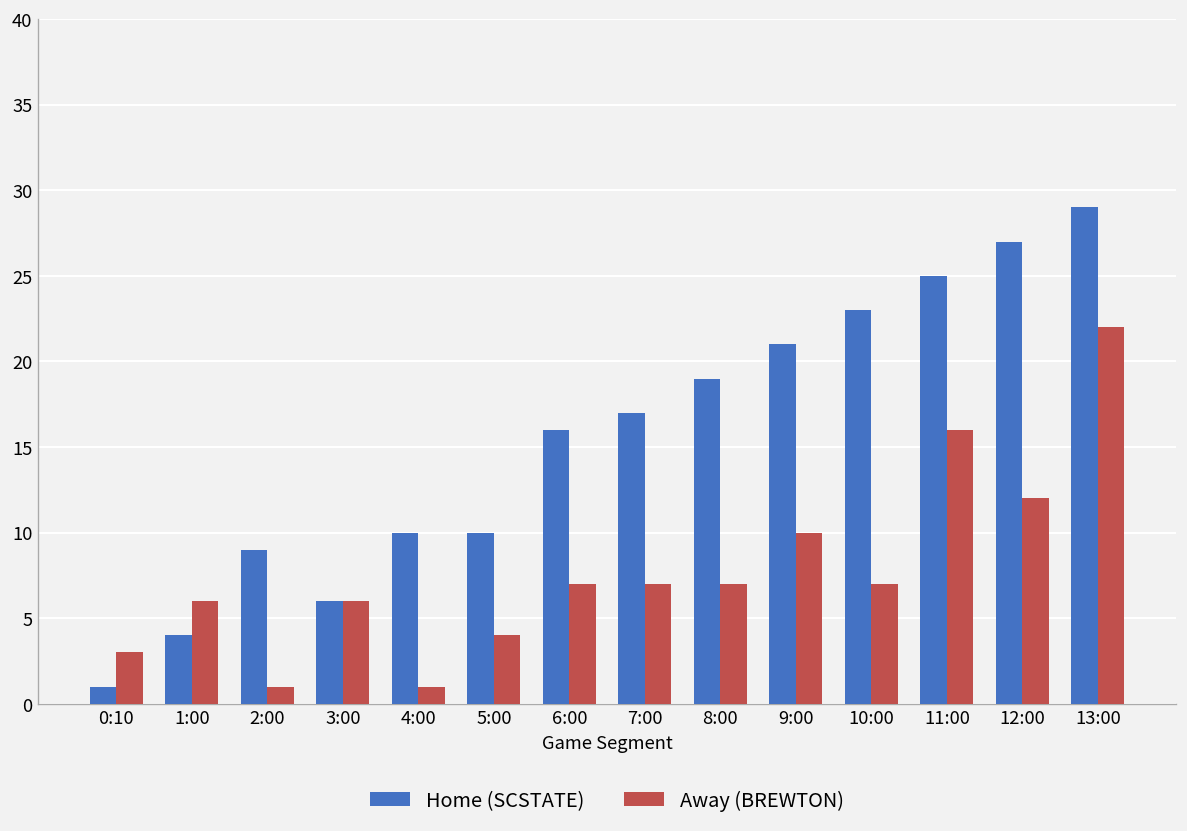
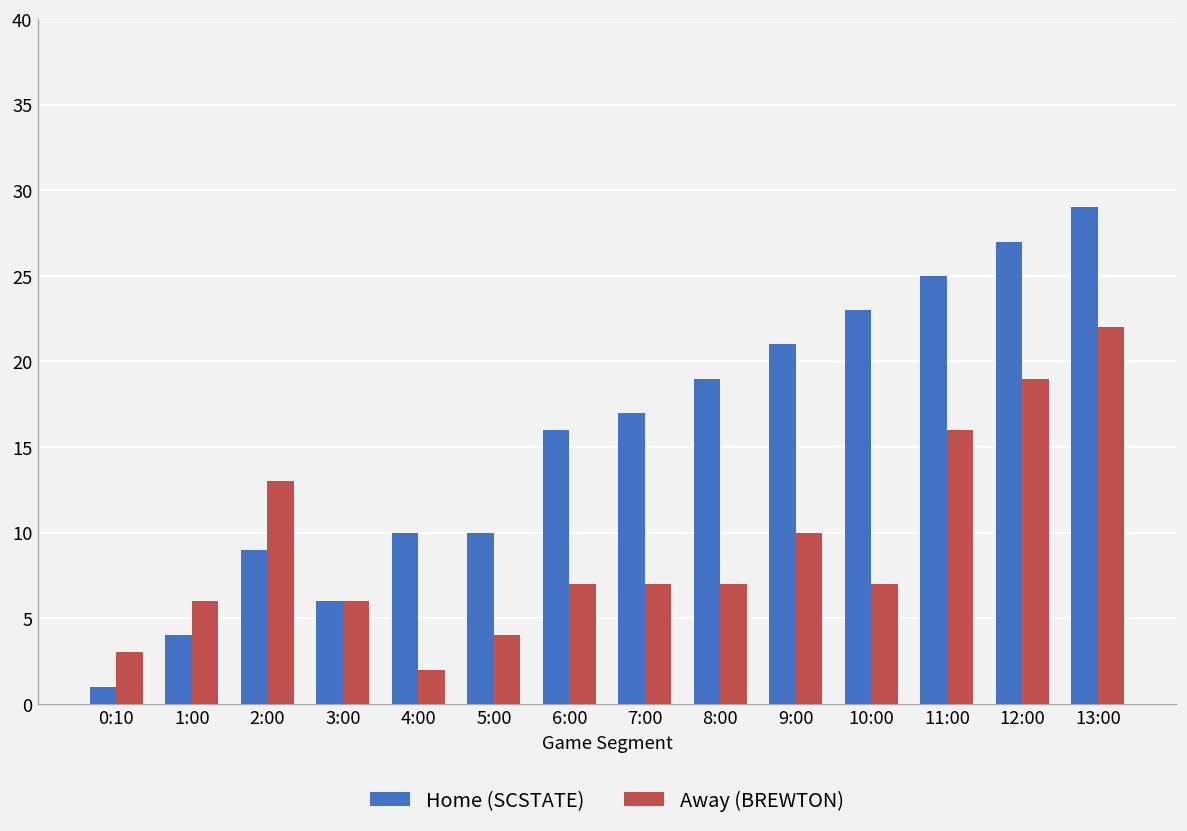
  {
    "Home (SCSTATE)": {
      "0:10": 1,
      "1:00": 4,
      "2:00": 9,
      "3:00": 6,
      "4:00": 10,
      "5:00": 10,
      "6:00": 16,
      "7:00": 17,
      "8:00": 19,
      "9:00": 21,
      "10:00": 23,
      "11:00": 25,
      "12:00": 27,
      "13:00": 29
    },
    "Away (BREWTON)": {
      "0:10": 3,
      "1:00": 6,
-     "2:00": 1,
+     "2:00": 13,
      "3:00": 6,
-     "4:00": 1,
+     "4:00": 2,
      "5:00": 4,
      "6:00": 7,
      "7:00": 7,
      "8:00": 7,
      "9:00": 10,
      "10:00": 7,
      "11:00": 16,
-     "12:00": 12,
+     "12:00": 19,
      "13:00": 22
    }
  }
